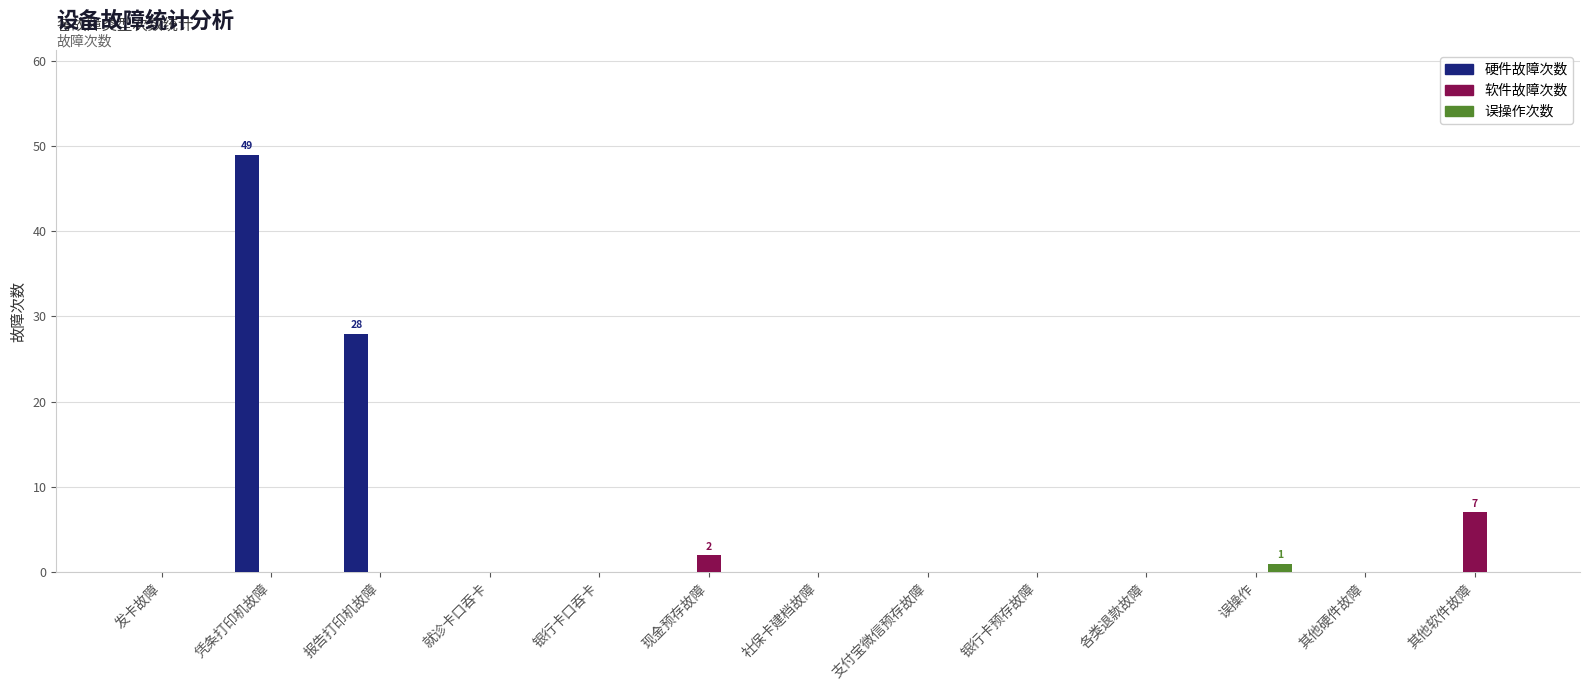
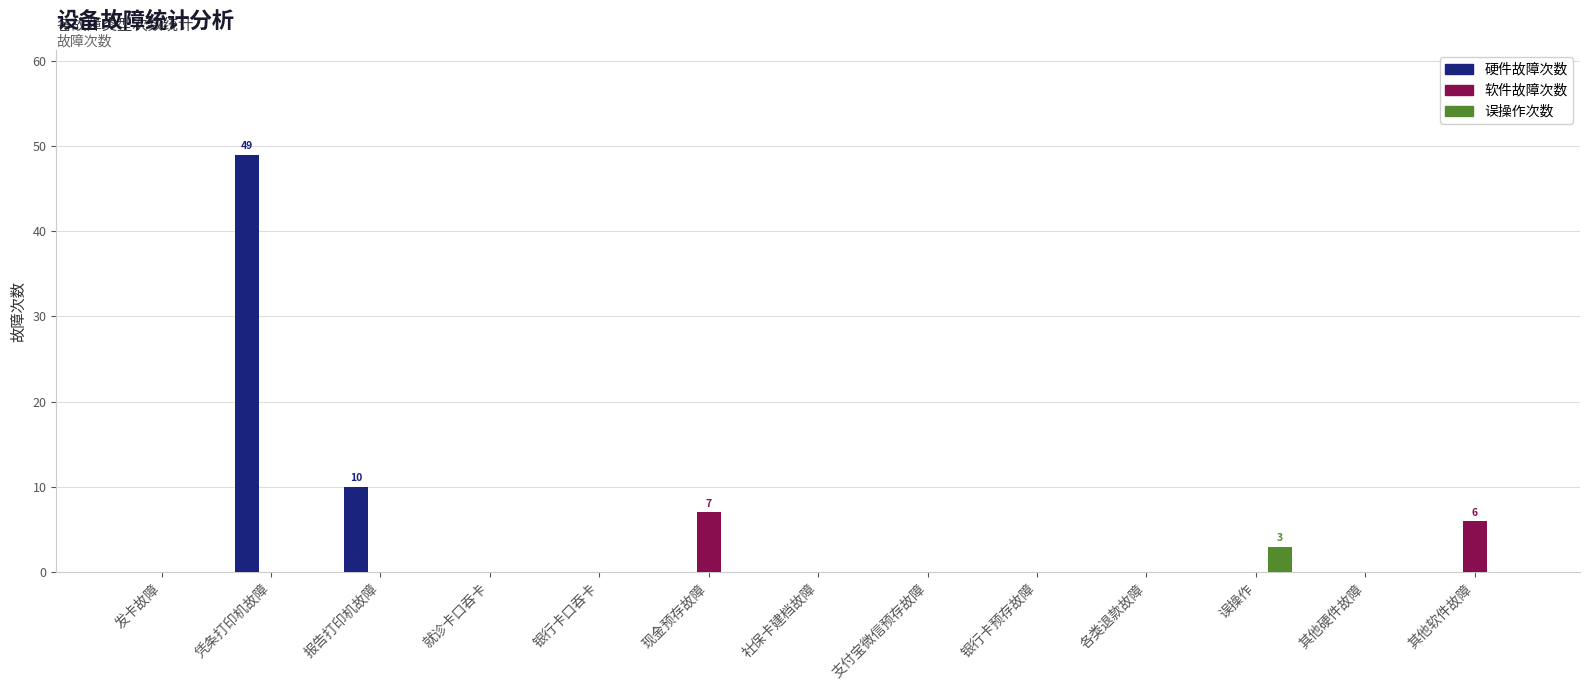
  {
    "硬件故障次数": {
      "凭条打印机故障": 49,
-     "报告打印机故障": 28
+     "报告打印机故障": 10
    },
    "软件故障次数": {
-     "现金预存故障": 2,
-     "其他软件故障": 7
+     "现金预存故障": 7,
+     "其他软件故障": 6
    },
    "误操作次数": {
-     "误操作": 1
+     "误操作": 3
    }
  }
